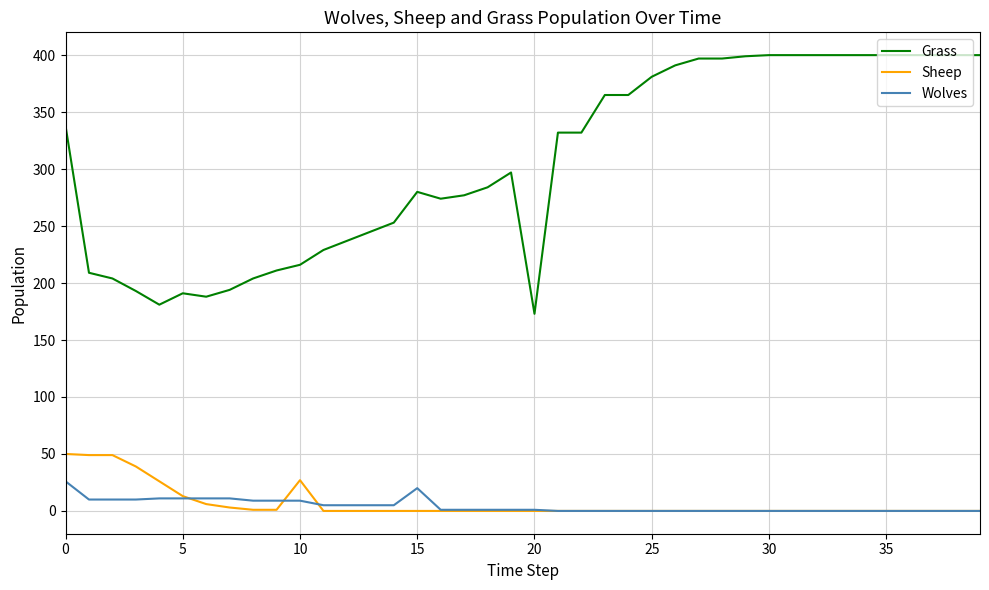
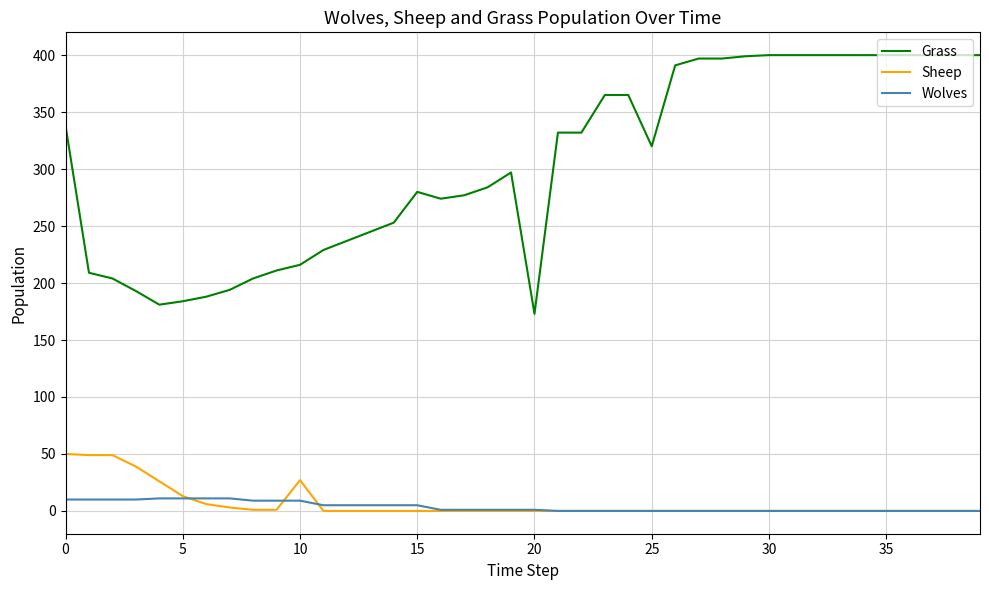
  {
    "Grass": {
      "0": 338,
-     "5": 191,
+     "5": 184,
      "10": 216,
      "15": 280,
      "20": 173,
-     "25": 381,
+     "25": 320,
      "30": 400
    },
    "Sheep": {
      "0": 50,
      "10": 27,
      "15": 0
    },
    "Wolves": {
-     "0": 26,
+     "0": 10,
      "10": 9,
-     "15": 20
+     "15": 5
    }
  }
